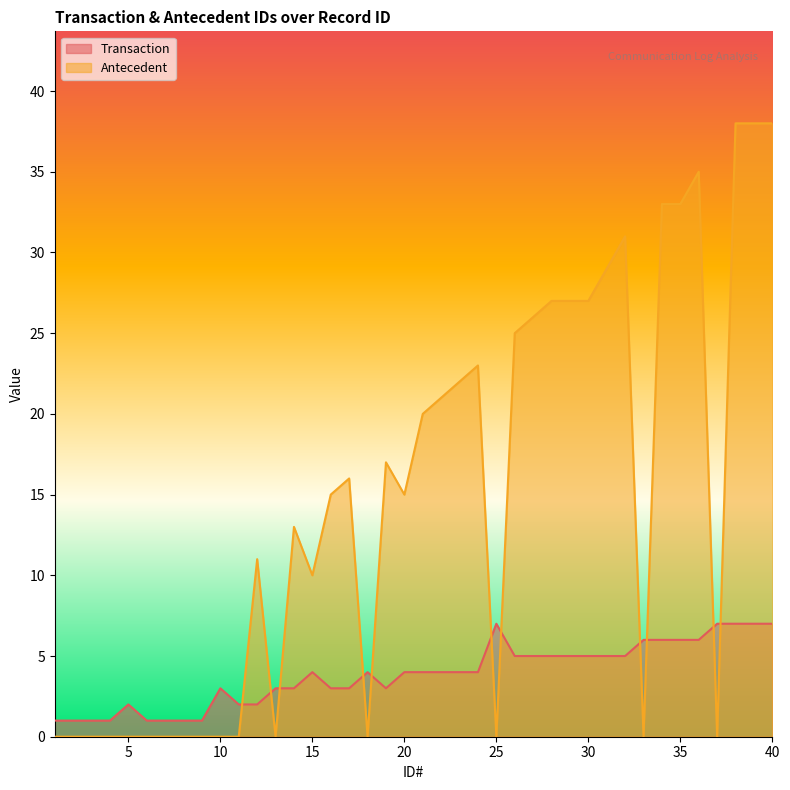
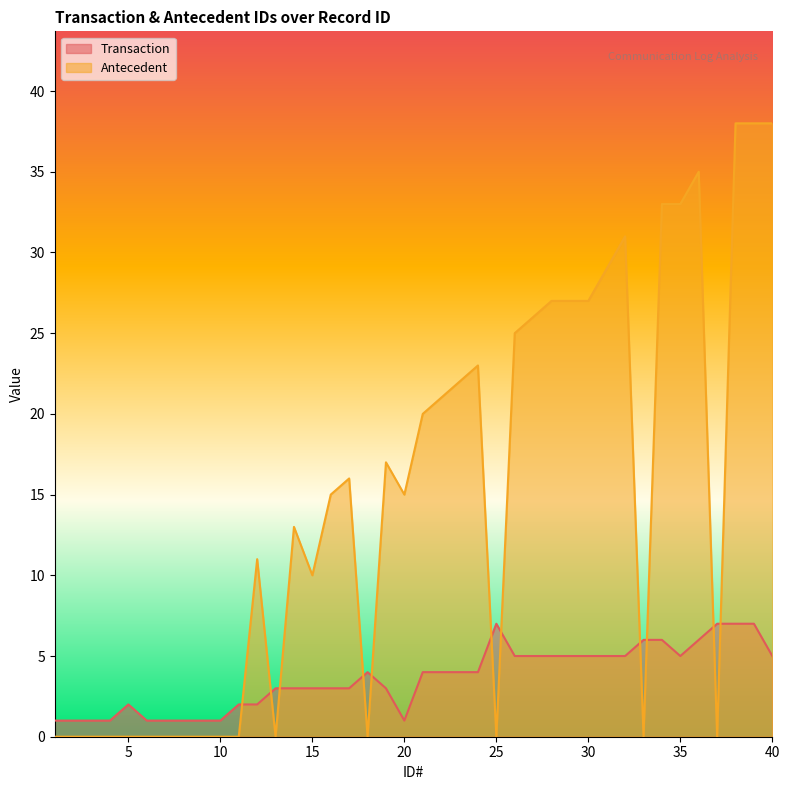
  {
    "Transaction": {
      "5": 2,
-     "10": 3,
-     "15": 4,
-     "20": 4,
+     "10": 1,
+     "15": 3,
+     "20": 1,
      "25": 7,
      "30": 5,
-     "35": 6,
-     "40": 7
+     "35": 5,
+     "40": 5
    },
    "Antecedent": {
      "5": 0,
      "10": 0,
      "15": 10,
      "20": 15,
      "25": 0,
      "30": 27,
      "35": 33,
      "40": 38
    }
  }
